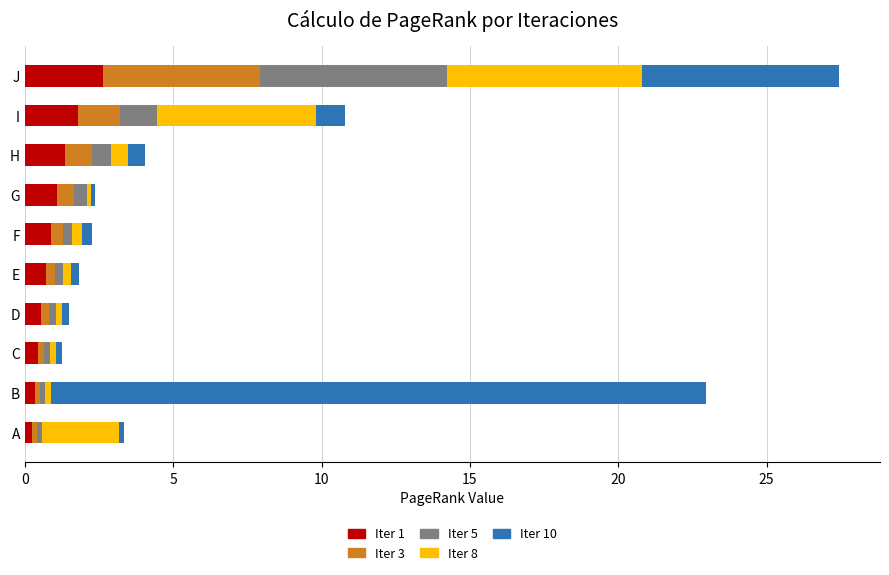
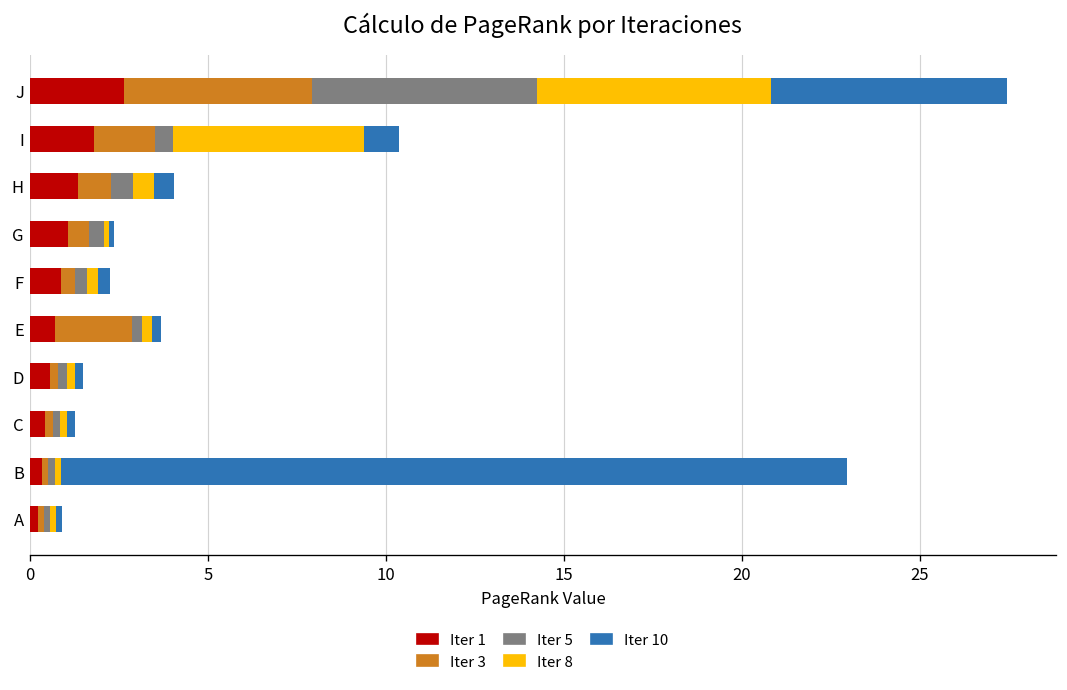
  {
    "Iter 1": {
      "J": 2.6,
      "I": 1.8,
      "H": 1.4,
      "G": 1.1,
      "F": 0.9,
      "E": 0.7,
      "D": 0.6,
      "C": 0.4,
      "B": 0.3,
      "A": 0.2
    },
    "Iter 3": {
      "J": 5.3,
-     "I": 1.4,
+     "I": 1.7,
      "H": 0.9,
      "G": 0.6,
      "F": 0.4,
-     "E": 0.3,
+     "E": 2.2,
      "D": 0.2,
      "C": 0.2,
      "B": 0.2,
      "A": 0.2
    },
    "Iter 5": {
      "J": 6.3,
-     "I": 1.3,
+     "I": 0.5,
      "H": 0.6,
      "G": 0.4,
      "F": 0.3,
      "E": 0.3,
      "D": 0.2,
      "C": 0.2,
      "B": 0.2,
      "A": 0.2
    },
    "Iter 8": {
      "J": 6.6,
      "I": 5.4,
      "H": 0.6,
      "G": 0.1,
      "F": 0.3,
      "E": 0.3,
      "D": 0.2,
      "C": 0.2,
      "B": 0.2,
-     "A": 2.6
+     "A": 0.2
    },
    "Iter 10": {
      "J": 6.6,
      "I": 1.0,
      "H": 0.6,
      "G": 0.1,
      "F": 0.3,
      "E": 0.3,
      "D": 0.2,
      "C": 0.2,
      "B": 22.1,
      "A": 0.2
    }
  }
